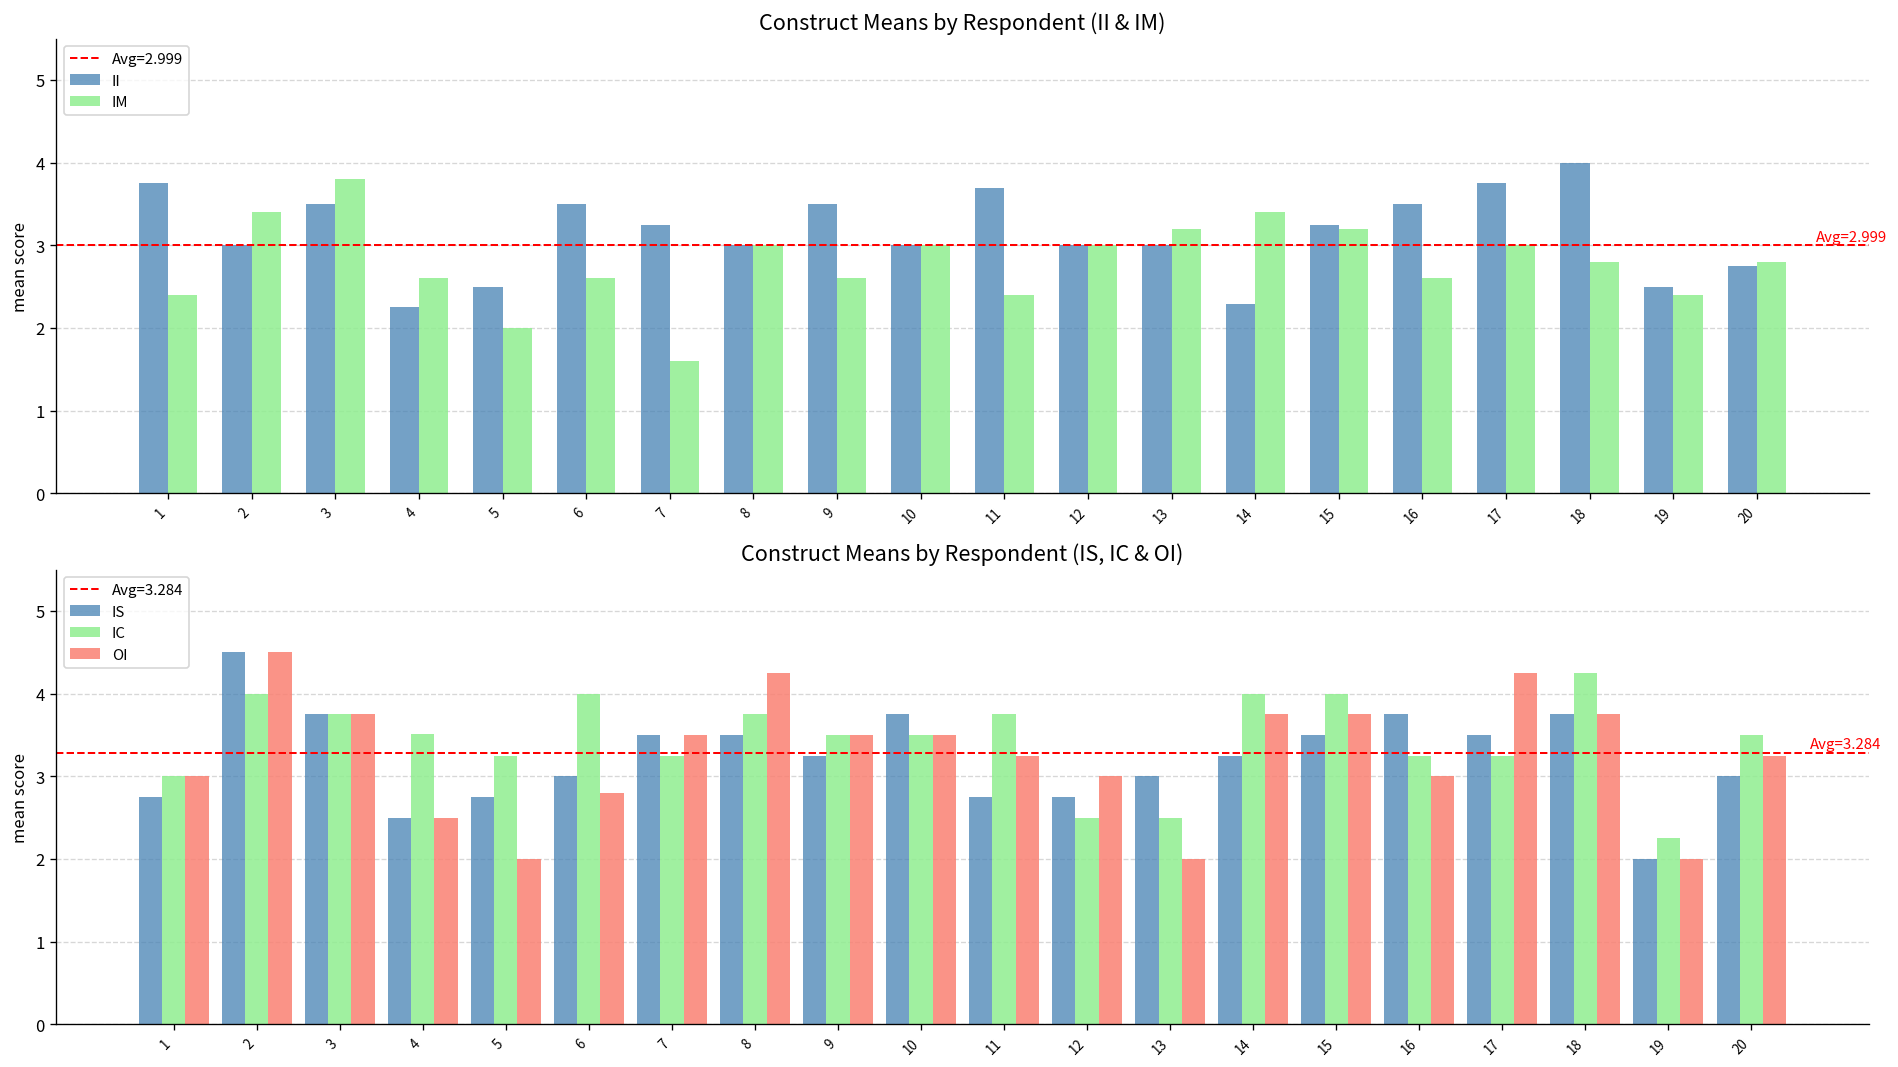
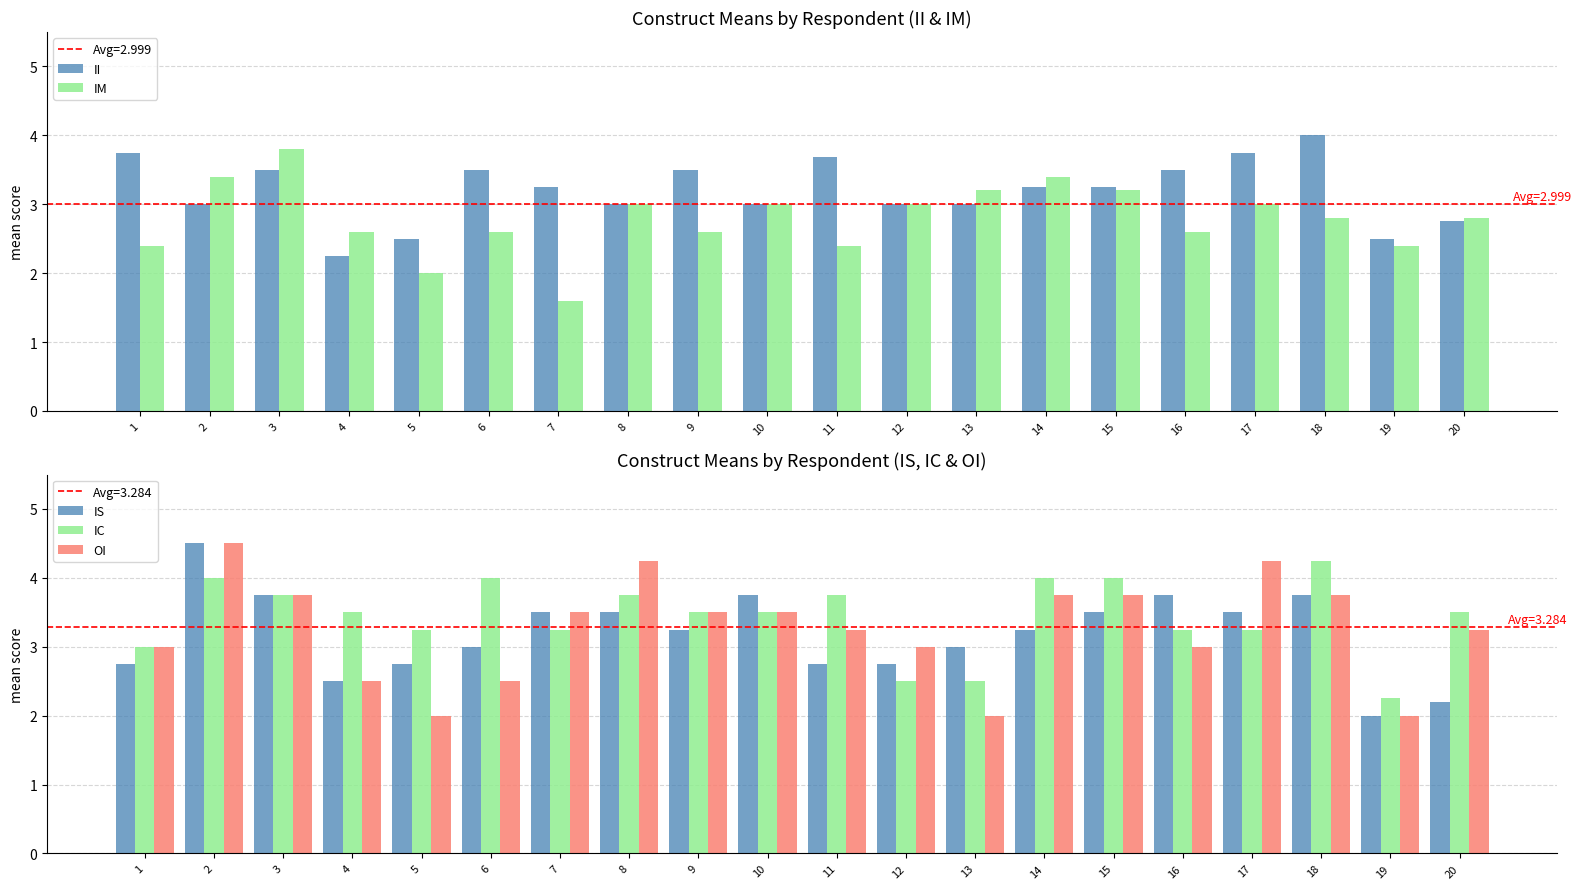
  {
    "Construct Means by Respondent (II & IM)": {
      "II": {
        "1": 3.8,
        "2": 3.0,
        "3": 3.5,
        "4": 2.3,
        "5": 2.5,
        "6": 3.5,
        "7": 3.3,
        "8": 3.0,
        "9": 3.5,
        "10": 3.0,
        "11": 3.7,
        "12": 3.0,
        "13": 3.0,
-       "14": 2.3,
+       "14": 3.3,
        "15": 3.3,
        "16": 3.5,
        "17": 3.8,
        "18": 4.0,
        "19": 2.5,
        "20": 2.8
      },
      "IM": {
        "1": 2.4,
        "2": 3.4,
        "3": 3.8,
        "4": 2.6,
        "5": 2.0,
        "6": 2.6,
        "7": 1.6,
        "8": 3.0,
        "9": 2.6,
        "10": 3.0,
        "11": 2.4,
        "12": 3.0,
        "13": 3.2,
        "14": 3.4,
        "15": 3.2,
        "16": 2.6,
        "17": 3.0,
        "18": 2.8,
        "19": 2.4,
        "20": 2.8
      }
    },
    "Construct Means by Respondent (IS, IC & OI)": {
      "IS": {
        "1": 2.8,
        "2": 4.5,
        "3": 3.8,
        "4": 2.5,
        "5": 2.8,
        "6": 3.0,
        "7": 3.5,
        "8": 3.5,
        "9": 3.3,
        "10": 3.8,
        "11": 2.8,
        "12": 2.8,
        "13": 3.0,
        "14": 3.3,
        "15": 3.5,
        "16": 3.8,
        "17": 3.5,
        "18": 3.8,
        "19": 2.0,
-       "20": 3.0
+       "20": 2.2
      },
      "IC": {
        "1": 3.0,
        "2": 4.0,
        "3": 3.8,
        "4": 3.5,
        "5": 3.3,
        "6": 4.0,
        "7": 3.3,
        "8": 3.8,
        "9": 3.5,
        "10": 3.5,
        "11": 3.8,
        "12": 2.5,
        "13": 2.5,
        "14": 4.0,
        "15": 4.0,
        "16": 3.3,
        "17": 3.3,
        "18": 4.3,
        "19": 2.3,
        "20": 3.5
      },
      "OI": {
        "1": 3.0,
        "2": 4.5,
        "3": 3.8,
        "4": 2.5,
        "5": 2.0,
-       "6": 2.8,
+       "6": 2.5,
        "7": 3.5,
        "8": 4.3,
        "9": 3.5,
        "10": 3.5,
        "11": 3.3,
        "12": 3.0,
        "13": 2.0,
        "14": 3.8,
        "15": 3.8,
        "16": 3.0,
        "17": 4.3,
        "18": 3.8,
        "19": 2.0,
        "20": 3.3
      }
    }
  }
